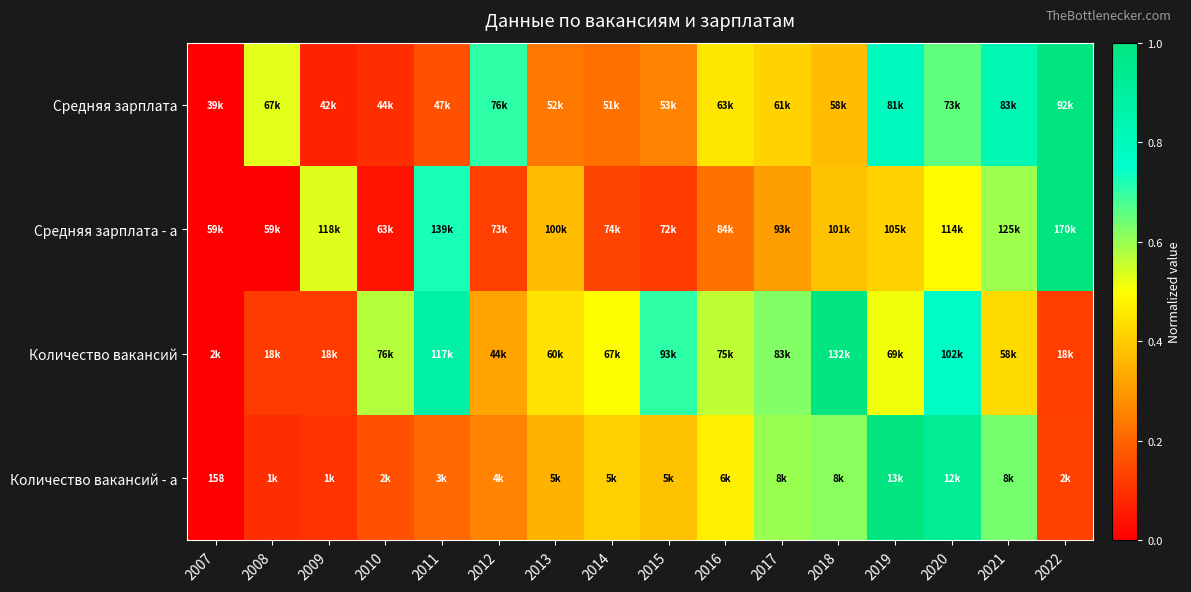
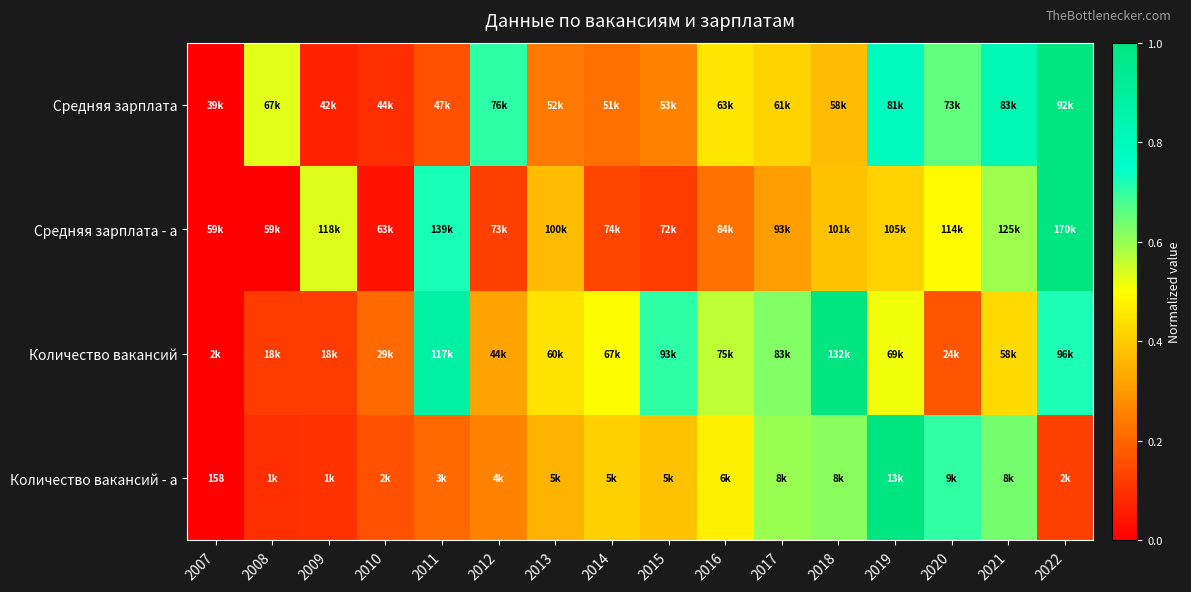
  {
    "Средняя зарплата": {
      "2007": "39k",
      "2008": "67k",
      "2009": "42k",
      "2010": "44k",
      "2011": "47k",
      "2012": "76k",
      "2013": "52k",
      "2014": "51k",
      "2015": "53k",
      "2016": "63k",
      "2017": "61k",
      "2018": "58k",
      "2019": "81k",
      "2020": "73k",
      "2021": "83k",
      "2022": "92k"
    },
    "Средняя зарплата - a": {
      "2007": "59k",
      "2008": "59k",
      "2009": "118k",
      "2010": "63k",
      "2011": "139k",
      "2012": "73k",
      "2013": "100k",
      "2014": "74k",
      "2015": "72k",
      "2016": "84k",
      "2017": "93k",
      "2018": "101k",
      "2019": "105k",
      "2020": "114k",
      "2021": "125k",
      "2022": "170k"
    },
    "Количество вакансий": {
      "2007": "2k",
      "2008": "18k",
      "2009": "18k",
-     "2010": "76k",
+     "2010": "29k",
      "2011": "117k",
      "2012": "44k",
      "2013": "60k",
      "2014": "67k",
      "2015": "93k",
      "2016": "75k",
      "2017": "83k",
      "2018": "132k",
      "2019": "69k",
-     "2020": "102k",
+     "2020": "24k",
      "2021": "58k",
-     "2022": "18k"
+     "2022": "96k"
    },
    "Количество вакансий - a": {
      "2007": "158",
      "2008": "1k",
      "2009": "1k",
      "2010": "2k",
      "2011": "3k",
      "2012": "4k",
      "2013": "5k",
      "2014": "5k",
      "2015": "5k",
      "2016": "6k",
      "2017": "8k",
      "2018": "8k",
      "2019": "13k",
-     "2020": "12k",
+     "2020": "9k",
      "2021": "8k",
      "2022": "2k"
    }
  }
